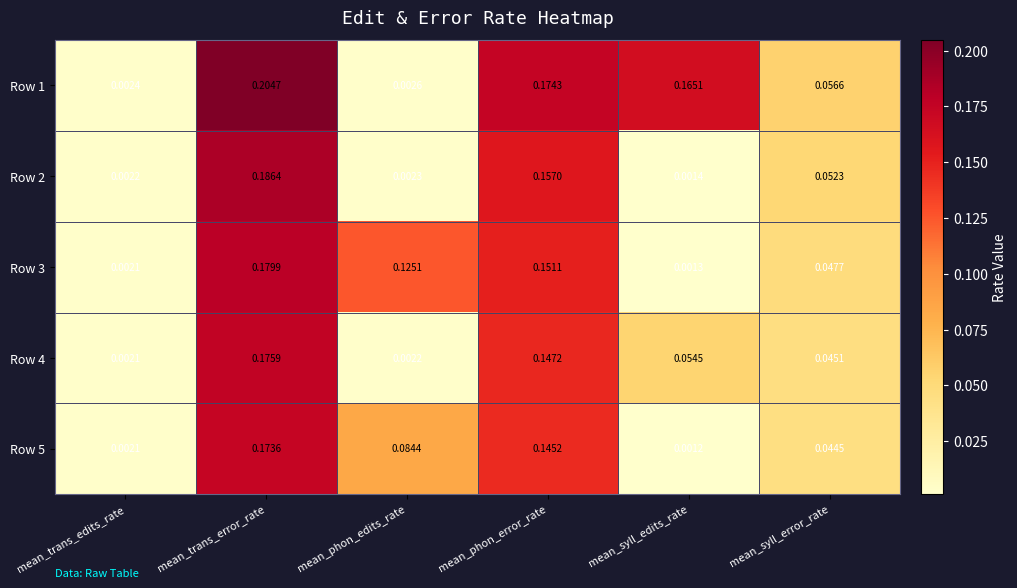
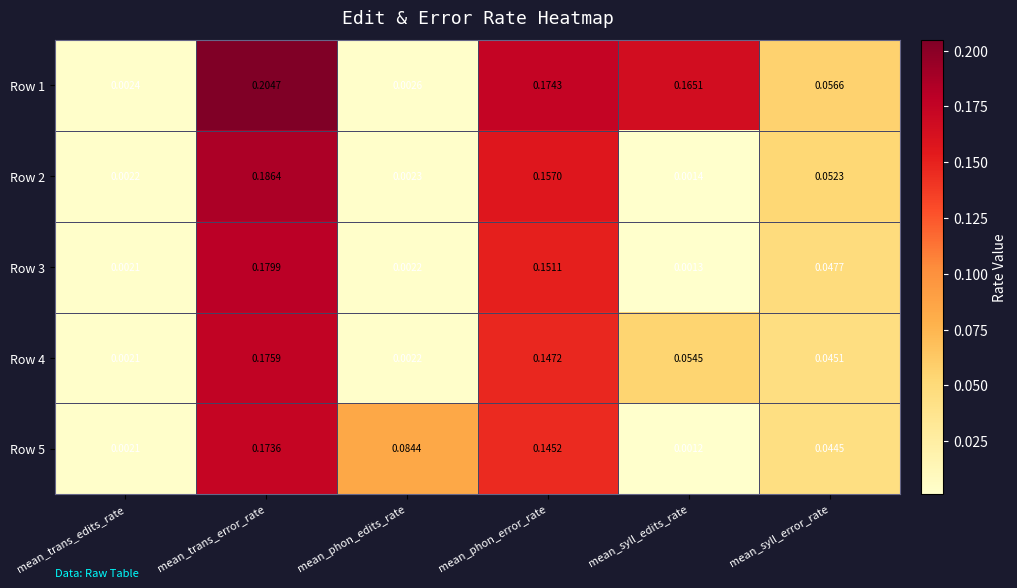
  {
    "Row 1": {
      "mean_trans_edits_rate": 0.0024,
      "mean_trans_error_rate": 0.2047,
      "mean_phon_edits_rate": 0.0026,
      "mean_phon_error_rate": 0.1743,
      "mean_syll_edits_rate": 0.1651,
      "mean_syll_error_rate": 0.0566
    },
    "Row 2": {
      "mean_trans_edits_rate": 0.0022,
      "mean_trans_error_rate": 0.1864,
      "mean_phon_edits_rate": 0.0023,
      "mean_phon_error_rate": 0.1570,
      "mean_syll_edits_rate": 0.0014,
      "mean_syll_error_rate": 0.0523
    },
    "Row 3": {
      "mean_trans_edits_rate": 0.0021,
      "mean_trans_error_rate": 0.1799,
-     "mean_phon_edits_rate": 0.1251,
+     "mean_phon_edits_rate": 0.0022,
      "mean_phon_error_rate": 0.1511,
      "mean_syll_edits_rate": 0.0013,
      "mean_syll_error_rate": 0.0477
    },
    "Row 4": {
      "mean_trans_edits_rate": 0.0021,
      "mean_trans_error_rate": 0.1759,
      "mean_phon_edits_rate": 0.0022,
      "mean_phon_error_rate": 0.1472,
      "mean_syll_edits_rate": 0.0545,
      "mean_syll_error_rate": 0.0451
    },
    "Row 5": {
      "mean_trans_edits_rate": 0.0021,
      "mean_trans_error_rate": 0.1736,
      "mean_phon_edits_rate": 0.0844,
      "mean_phon_error_rate": 0.1452,
      "mean_syll_edits_rate": 0.0012,
      "mean_syll_error_rate": 0.0445
    }
  }
